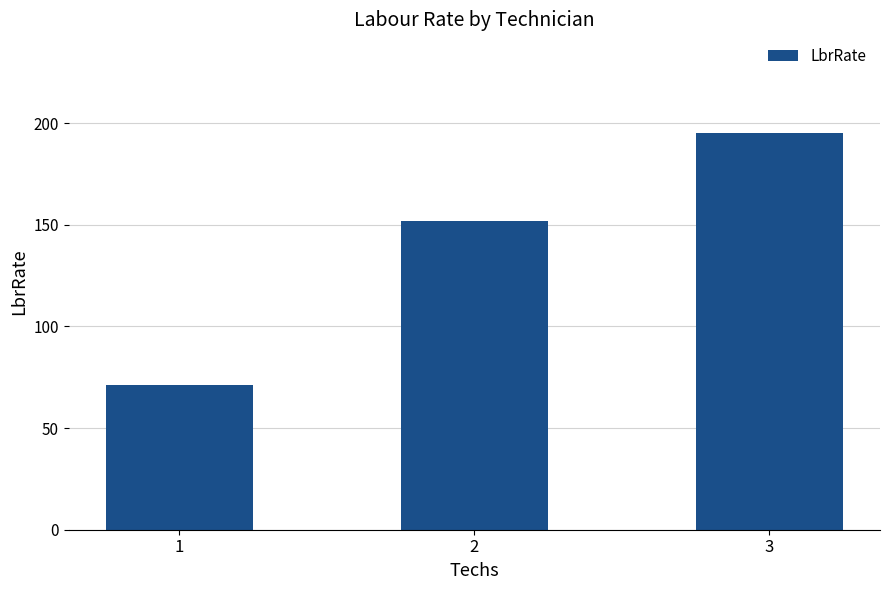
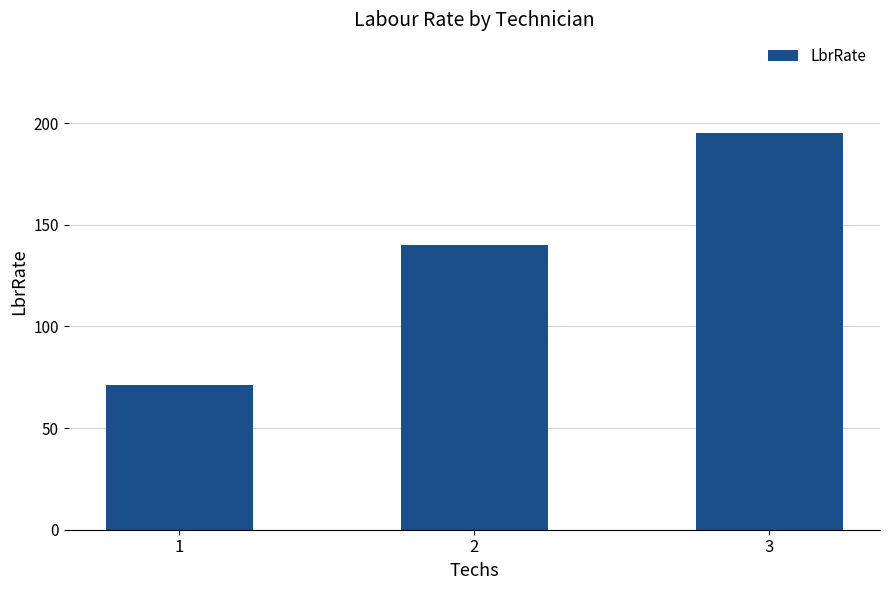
  {
    "1": 71,
-   "2": 152,
+   "2": 140,
    "3": 195
  }
